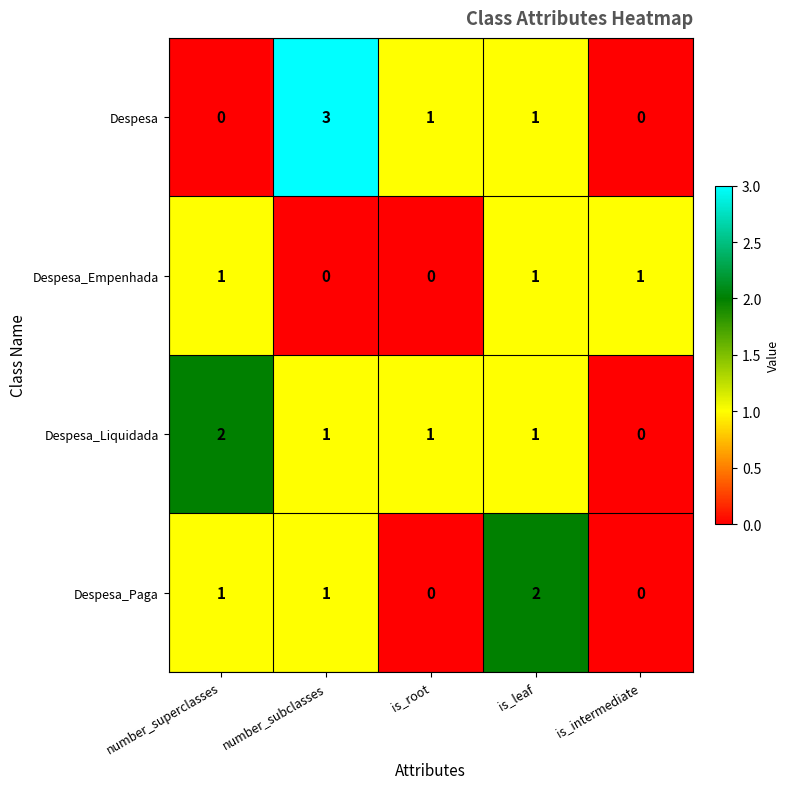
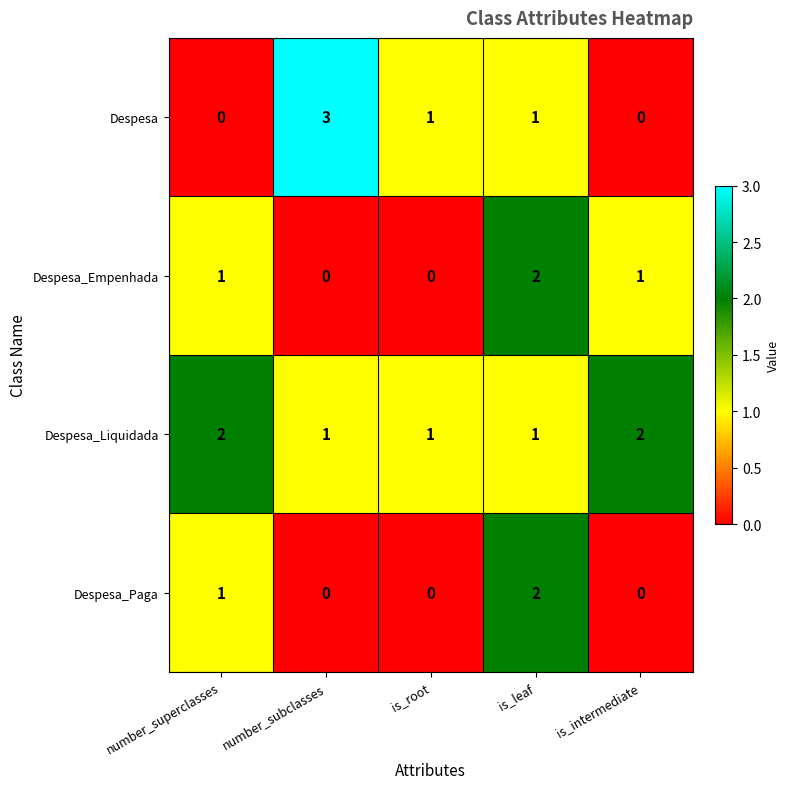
  {
    "Despesa": {
      "number_superclasses": 0,
      "number_subclasses": 3,
      "is_root": 1,
      "is_leaf": 1,
      "is_intermediate": 0
    },
    "Despesa_Empenhada": {
      "number_superclasses": 1,
      "number_subclasses": 0,
      "is_root": 0,
-     "is_leaf": 1,
+     "is_leaf": 2,
      "is_intermediate": 1
    },
    "Despesa_Liquidada": {
      "number_superclasses": 2,
      "number_subclasses": 1,
      "is_root": 1,
      "is_leaf": 1,
-     "is_intermediate": 0
+     "is_intermediate": 2
    },
    "Despesa_Paga": {
      "number_superclasses": 1,
-     "number_subclasses": 1,
+     "number_subclasses": 0,
      "is_root": 0,
      "is_leaf": 2,
      "is_intermediate": 0
    }
  }
